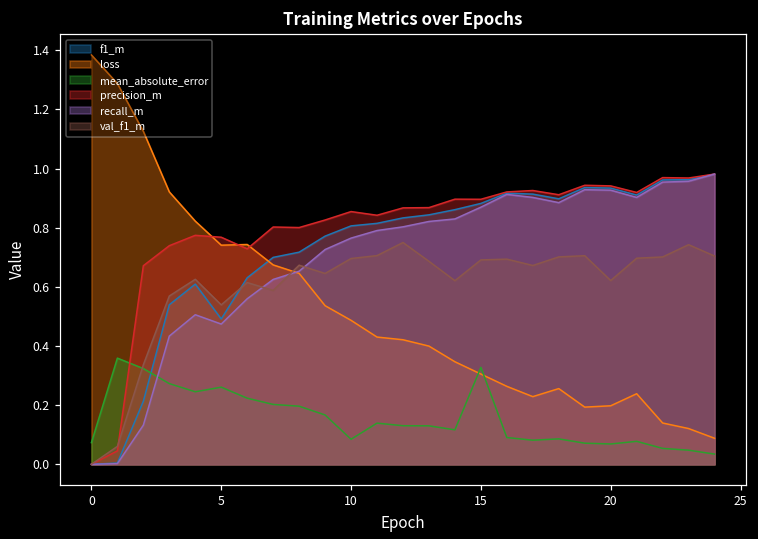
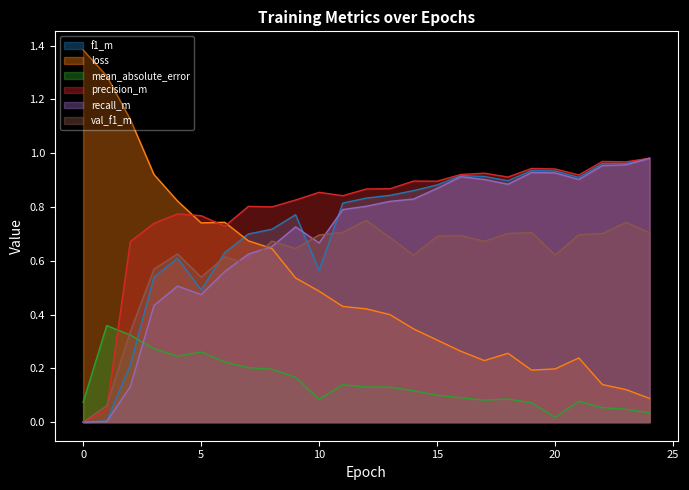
  {
    "f1_m": {
      "5": 0.49,
-     "10": 0.81,
+     "10": 0.56,
      "15": 0.88
    },
    "mean_absolute_error": {
      "0": 0.07,
      "5": 0.26,
      "10": 0.08,
-     "15": 0.33,
-     "20": 0.07
+     "15": 0.10,
+     "20": 0.02
    },
    "recall_m": {
      "5": 0.47,
-     "10": 0.76,
+     "10": 0.67,
      "15": 0.87
    }
  }
